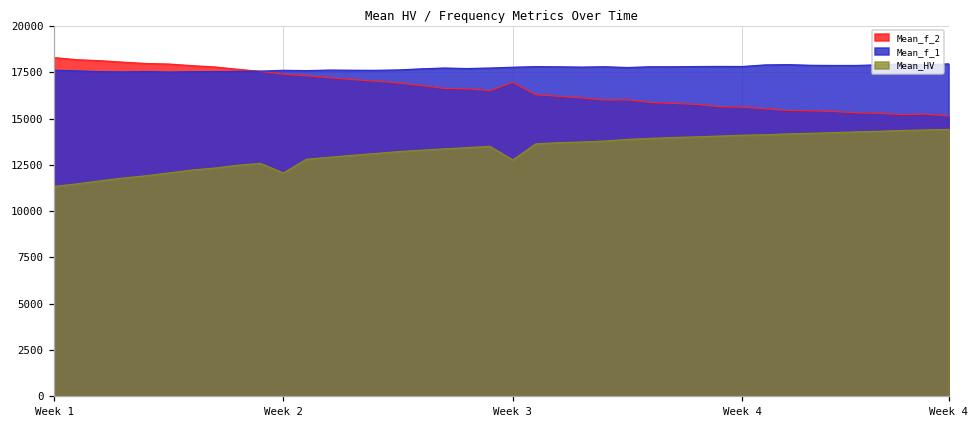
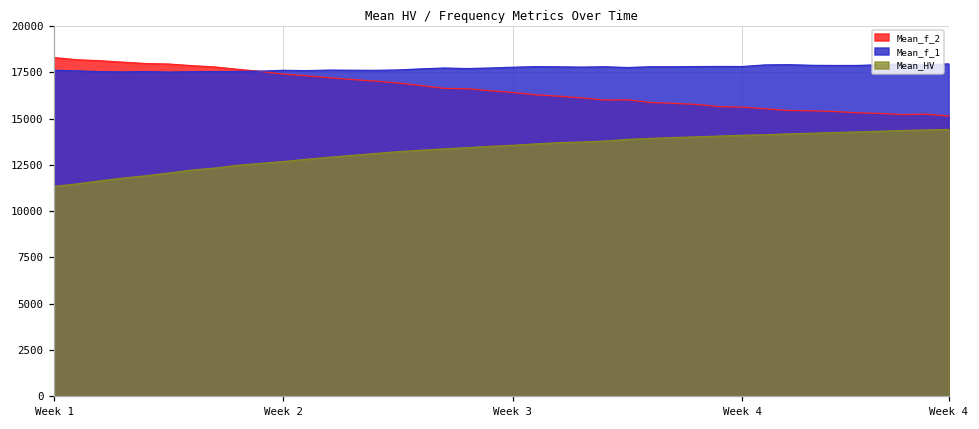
  {
    "Mean_f_2": {
      "Week 1": 18300,
      "Week 2": 17400,
-     "Week 3": 17000
+     "Week 3": 16400
    },
    "Mean_f_1": {
      "Week 1": 17600,
      "Week 2": 17600,
      "Week 3": 17800
    },
    "Mean_HV": {
      "Week 1": 11300,
-     "Week 2": 12100,
-     "Week 3": 12800
+     "Week 2": 12700,
+     "Week 3": 13600
    }
  }
